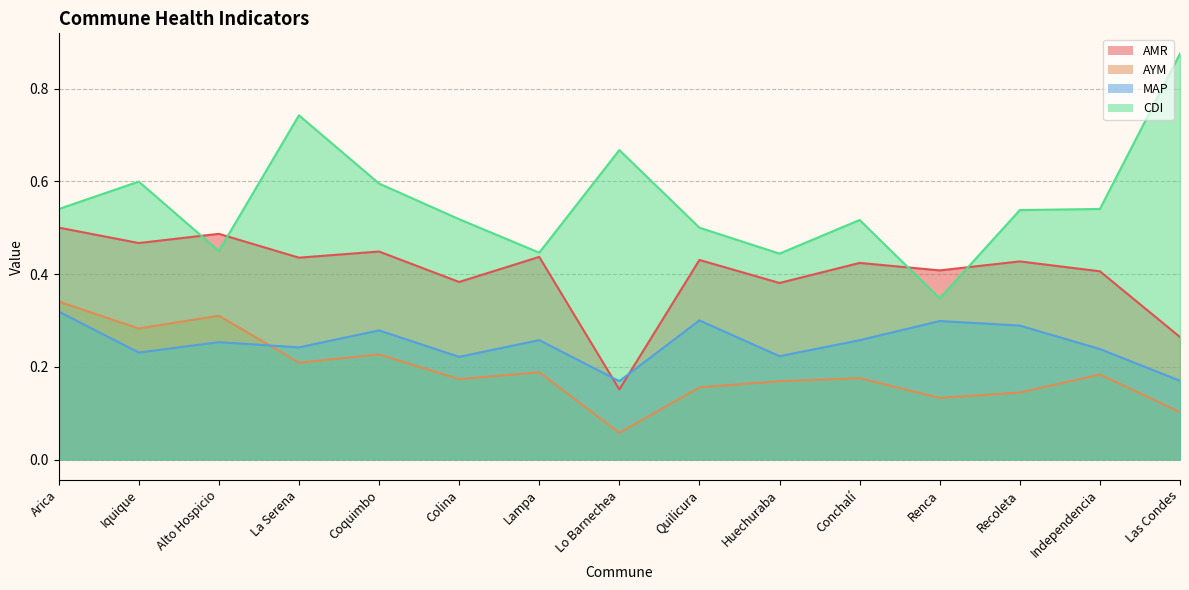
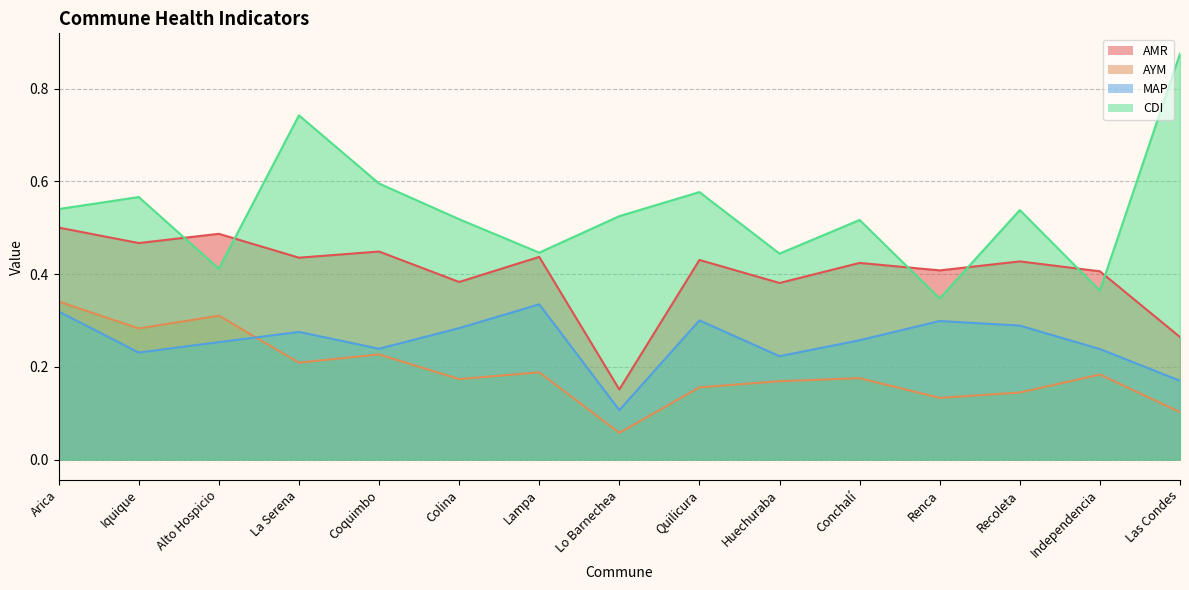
  {
    "MAP": {
      "Arica": 0.32,
      "Iquique": 0.23,
      "Alto Hospicio": 0.25,
-     "La Serena": 0.24,
-     "Coquimbo": 0.28,
-     "Colina": 0.22,
-     "Lampa": 0.26,
-     "Lo Barnechea": 0.17,
+     "La Serena": 0.28,
+     "Coquimbo": 0.24,
+     "Colina": 0.28,
+     "Lampa": 0.33,
+     "Lo Barnechea": 0.11,
      "Quilicura": 0.30,
      "Huechuraba": 0.22,
      "Conchalí": 0.26,
      "Renca": 0.30,
      "Recoleta": 0.29,
      "Independencia": 0.24,
      "Las Condes": 0.17
    },
    "CDI": {
      "Arica": 0.54,
-     "Iquique": 0.60,
-     "Alto Hospicio": 0.45,
+     "Iquique": 0.57,
+     "Alto Hospicio": 0.41,
      "La Serena": 0.74,
      "Coquimbo": 0.60,
      "Colina": 0.52,
      "Lampa": 0.45,
-     "Lo Barnechea": 0.67,
-     "Quilicura": 0.50,
+     "Lo Barnechea": 0.52,
+     "Quilicura": 0.58,
      "Huechuraba": 0.44,
      "Conchalí": 0.52,
      "Renca": 0.35,
      "Recoleta": 0.54,
-     "Independencia": 0.54,
+     "Independencia": 0.36,
      "Las Condes": 0.88
    }
  }
